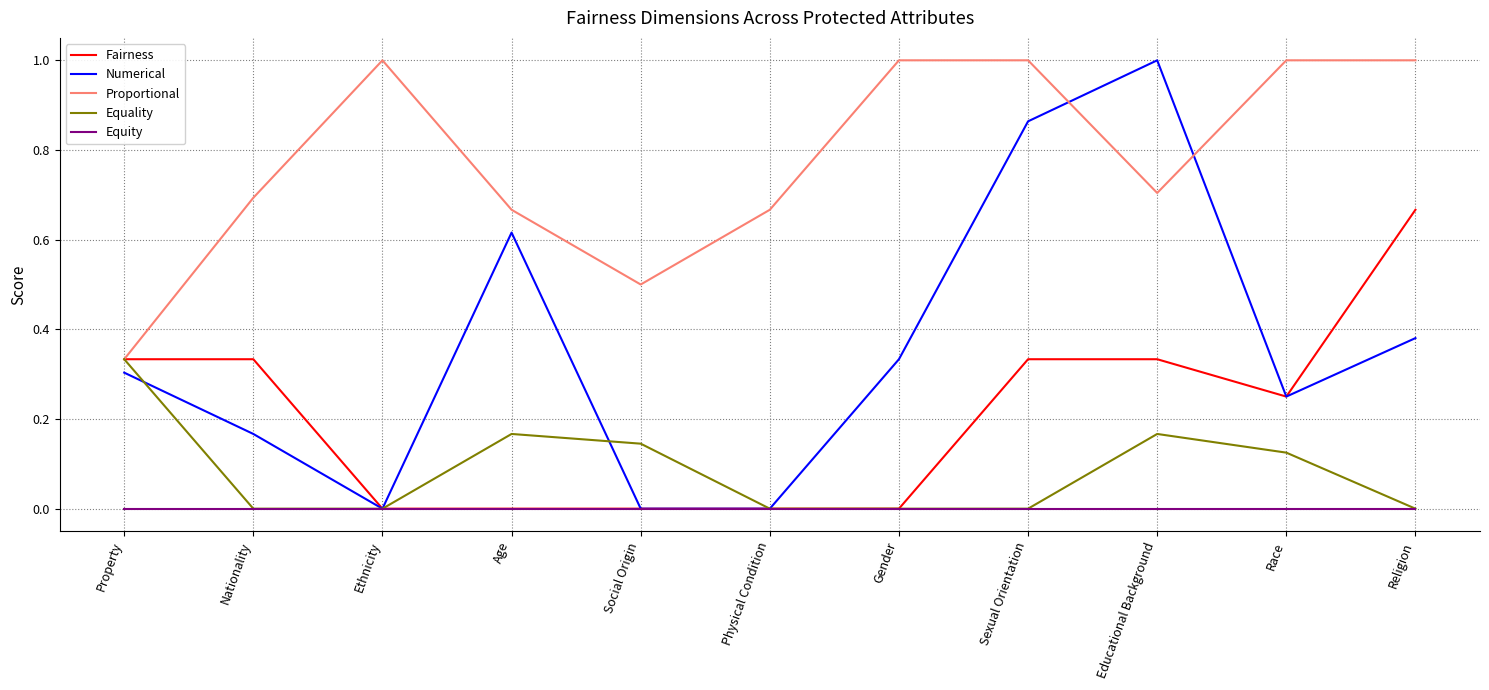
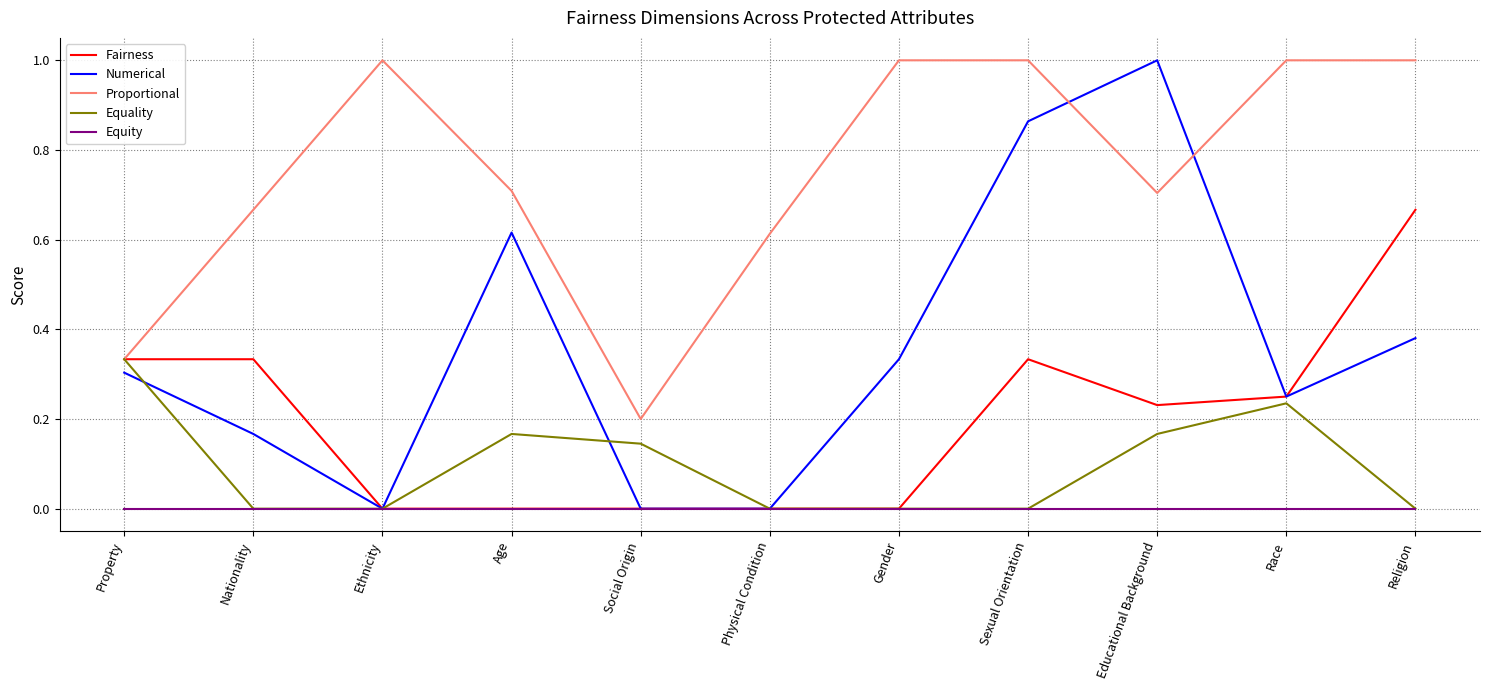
  {
    "Fairness": {
      "Nationality": 0.33,
      "Sexual Orientation": 0.33,
-     "Educational Background": 0.33,
+     "Educational Background": 0.23,
      "Religion": 0.67
    },
    "Numerical": {
      "Property": 0.30,
      "Nationality": 0.17,
      "Age": 0.62,
      "Gender": 0.33,
      "Sexual Orientation": 0.86,
      "Educational Background": 1.00,
      "Religion": 0.38
    },
    "Proportional": {
-     "Nationality": 0.69,
+     "Nationality": 0.67,
      "Ethnicity": 1.00,
-     "Age": 0.67,
-     "Social Origin": 0.5,
-     "Physical Condition": 0.67,
+     "Age": 0.71,
+     "Social Origin": 0.2,
+     "Physical Condition": 0.61,
      "Gender": 1.00,
      "Sexual Orientation": 1.00,
      "Educational Background": 0.70,
      "Race": 1.00,
      "Religion": 1.00
    },
    "Equality": {
      "Age": 0.17,
      "Social Origin": 0.15,
      "Educational Background": 0.17,
-     "Race": 0.13
+     "Race": 0.24
    },
    "Equity": {
      "Property": 0.00,
      "Educational Background": 0.00,
      "Race": 0.00
    }
  }
